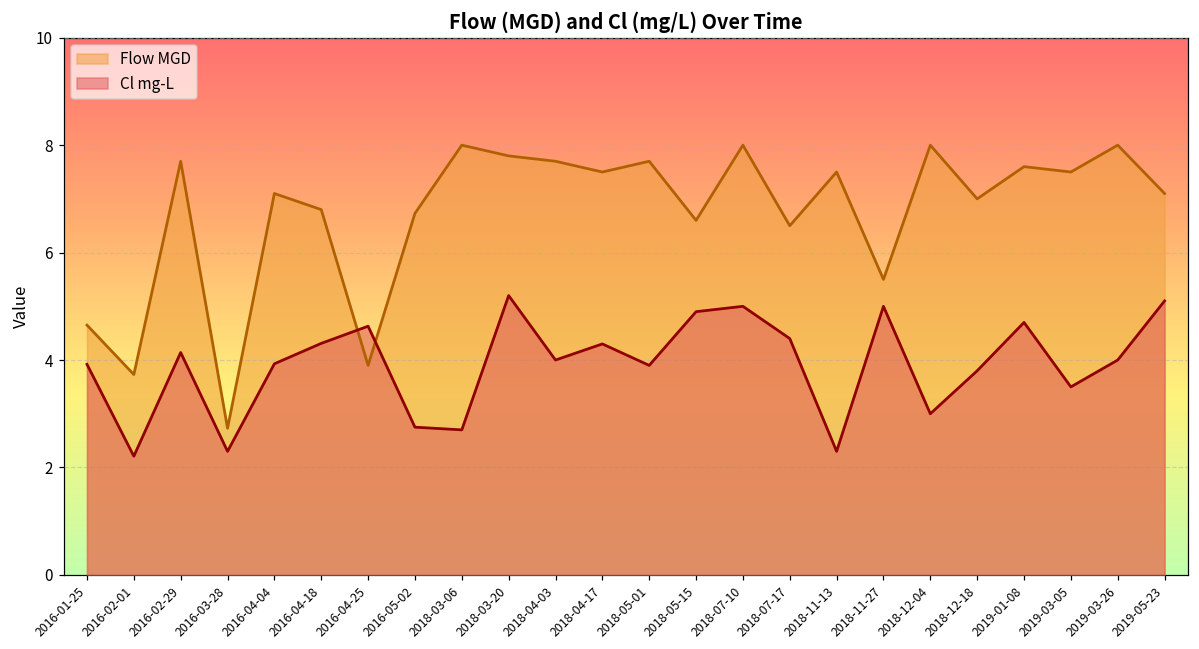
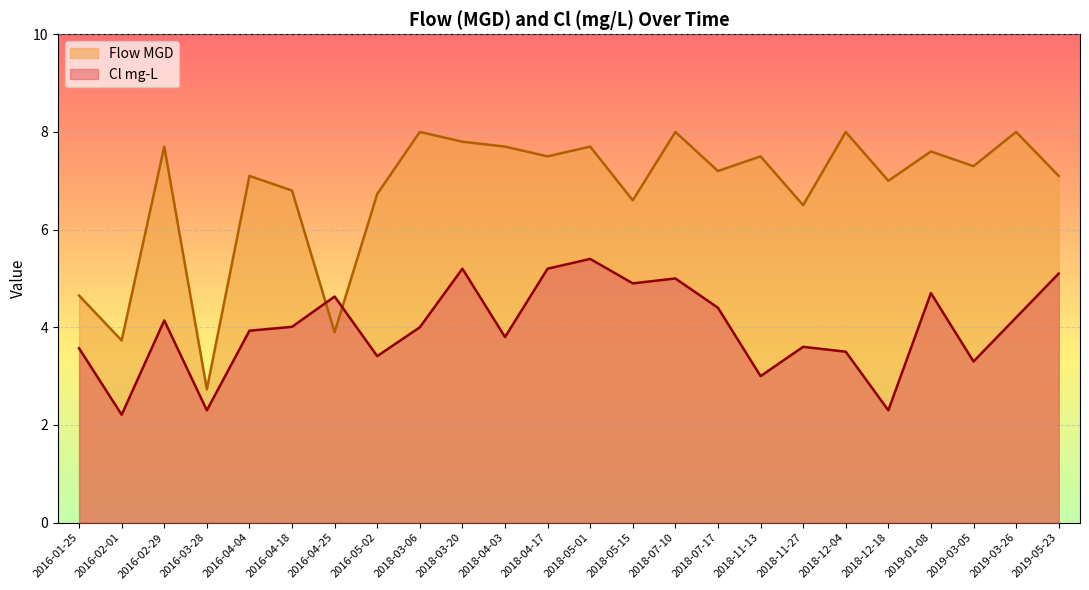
  {
    "Flow MGD": {
      "2016-01-25": 4.7,
      "2016-02-01": 3.7,
      "2016-02-29": 7.7,
      "2016-03-28": 2.7,
      "2016-04-04": 7.1,
      "2016-04-18": 6.8,
      "2016-04-25": 3.9,
      "2016-05-02": 6.7,
      "2018-03-06": 8.0,
      "2018-03-20": 7.8,
      "2018-04-03": 7.7,
      "2018-04-17": 7.5,
      "2018-05-01": 7.7,
      "2018-05-15": 6.6,
      "2018-07-10": 8.0,
-     "2018-07-17": 6.5,
+     "2018-07-17": 7.2,
      "2018-11-13": 7.5,
-     "2018-11-27": 5.5,
+     "2018-11-27": 6.5,
      "2018-12-04": 8.0,
      "2018-12-18": 7.0,
      "2019-01-08": 7.6,
-     "2019-03-05": 7.5,
+     "2019-03-05": 7.3,
      "2019-03-26": 8.0,
      "2019-05-23": 7.1
    },
    "Cl mg-L": {
-     "2016-01-25": 3.9,
+     "2016-01-25": 3.6,
      "2016-02-01": 2.2,
      "2016-02-29": 4.1,
      "2016-03-28": 2.3,
      "2016-04-04": 3.9,
-     "2016-04-18": 4.3,
+     "2016-04-18": 4.0,
      "2016-04-25": 4.6,
-     "2016-05-02": 2.8,
-     "2018-03-06": 2.7,
+     "2016-05-02": 3.4,
+     "2018-03-06": 4.0,
      "2018-03-20": 5.2,
-     "2018-04-03": 4.0,
-     "2018-04-17": 4.3,
-     "2018-05-01": 3.9,
+     "2018-04-03": 3.8,
+     "2018-04-17": 5.2,
+     "2018-05-01": 5.4,
      "2018-05-15": 4.9,
      "2018-07-10": 5.0,
      "2018-07-17": 4.4,
-     "2018-11-13": 2.3,
-     "2018-11-27": 5.0,
-     "2018-12-04": 3.0,
-     "2018-12-18": 3.8,
+     "2018-11-13": 3.0,
+     "2018-11-27": 3.6,
+     "2018-12-04": 3.5,
+     "2018-12-18": 2.3,
      "2019-01-08": 4.7,
-     "2019-03-05": 3.5,
-     "2019-03-26": 4.0,
+     "2019-03-05": 3.3,
+     "2019-03-26": 4.2,
      "2019-05-23": 5.1
    }
  }
